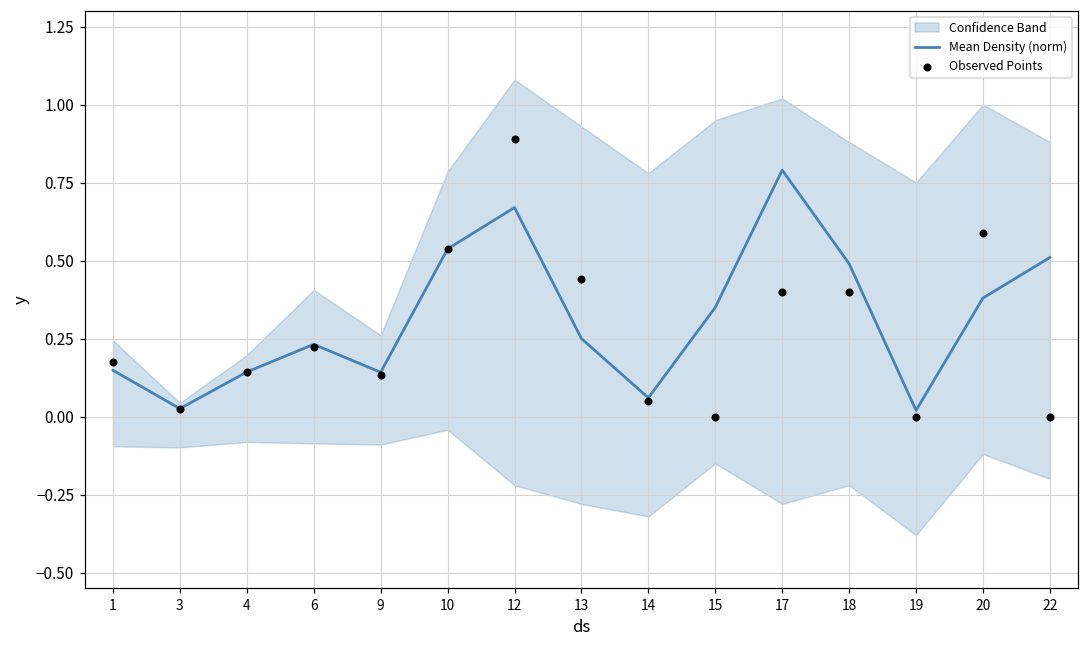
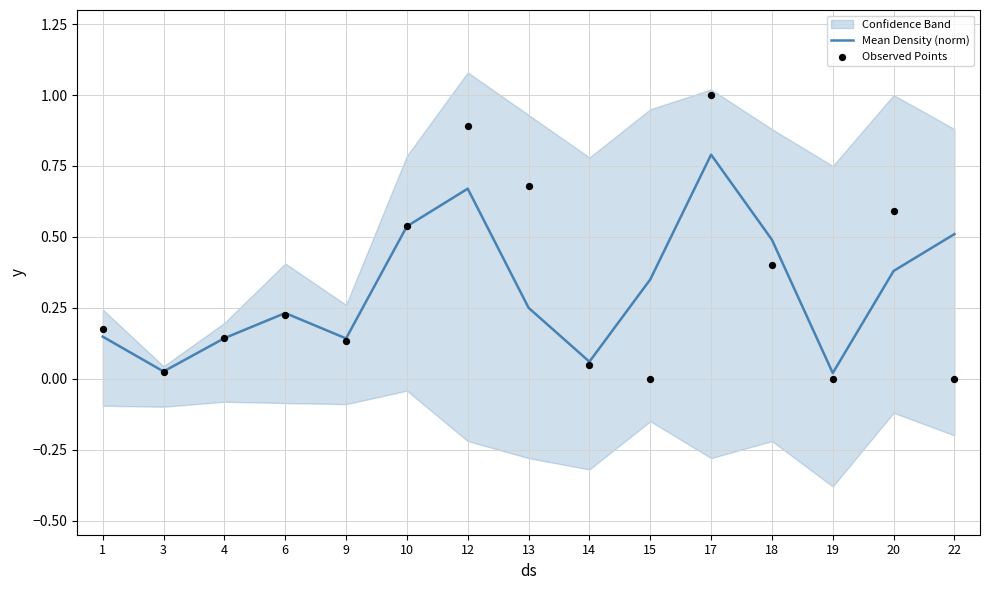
  {
    "Observed Points": {
-     "13": 0.44,
-     "17": 0.4
+     "13": 0.68,
+     "17": 1.0
    }
  }
